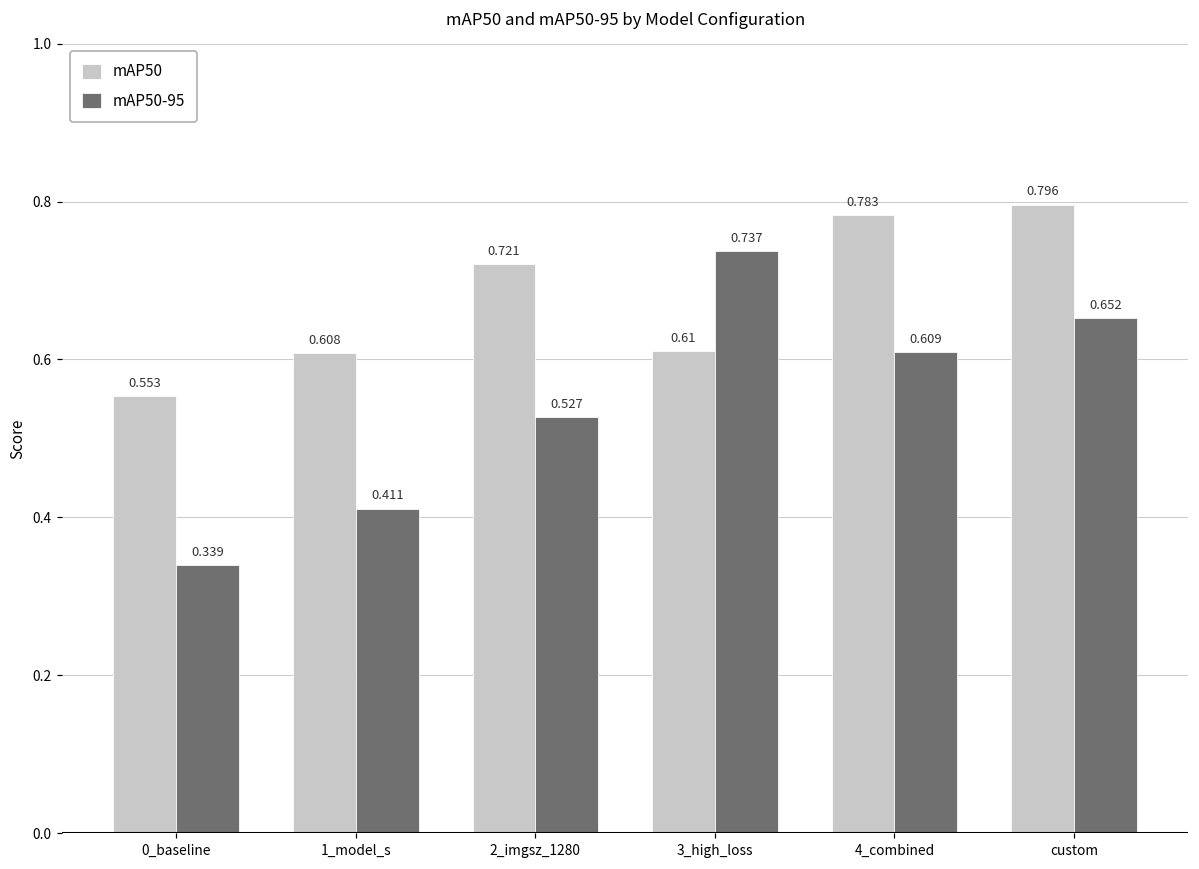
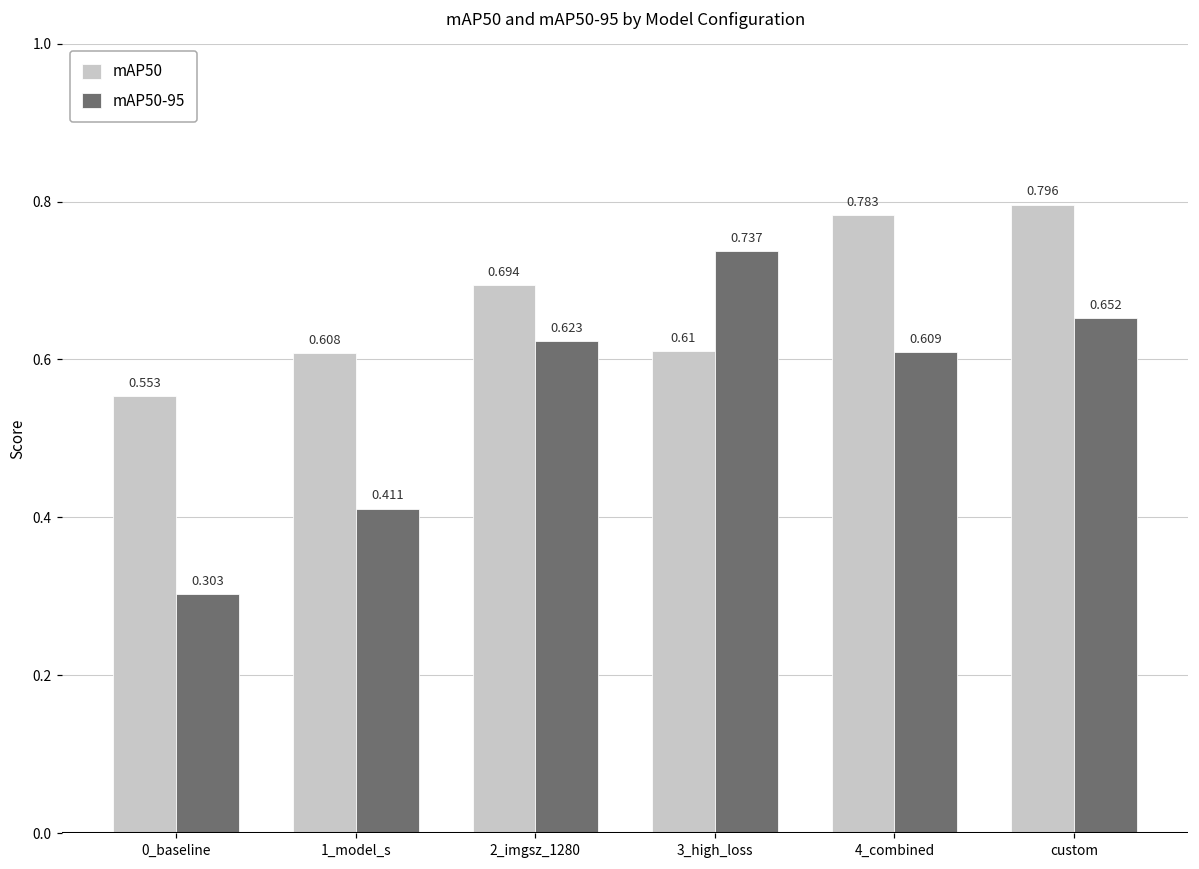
  {
    "mAP50": {
      "0_baseline": 0.553,
      "1_model_s": 0.608,
-     "2_imgsz_1280": 0.721,
+     "2_imgsz_1280": 0.694,
      "3_high_loss": 0.61,
      "4_combined": 0.783,
      "custom": 0.796
    },
    "mAP50-95": {
-     "0_baseline": 0.339,
+     "0_baseline": 0.303,
      "1_model_s": 0.411,
-     "2_imgsz_1280": 0.527,
+     "2_imgsz_1280": 0.623,
      "3_high_loss": 0.737,
      "4_combined": 0.609,
      "custom": 0.652
    }
  }
